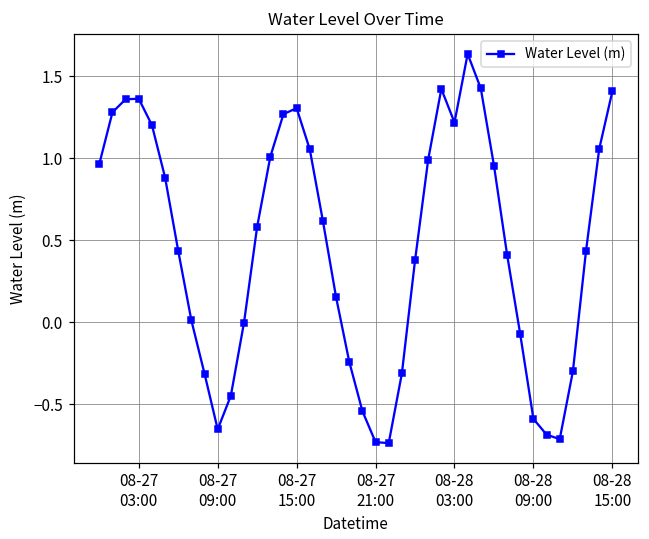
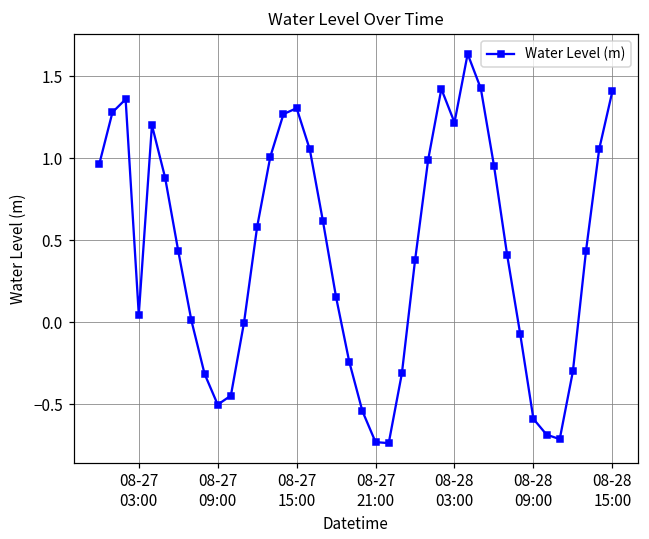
  {
-   "08-27 03:00": 1.36,
-   "08-27 09:00": -0.65,
+   "08-27 03:00": 0.05,
+   "08-27 09:00": -0.50,
    "08-27 15:00": 1.31,
    "08-27 21:00": -0.73,
    "08-28 03:00": 1.22,
    "08-28 09:00": -0.59,
    "08-28 15:00": 1.41
  }
